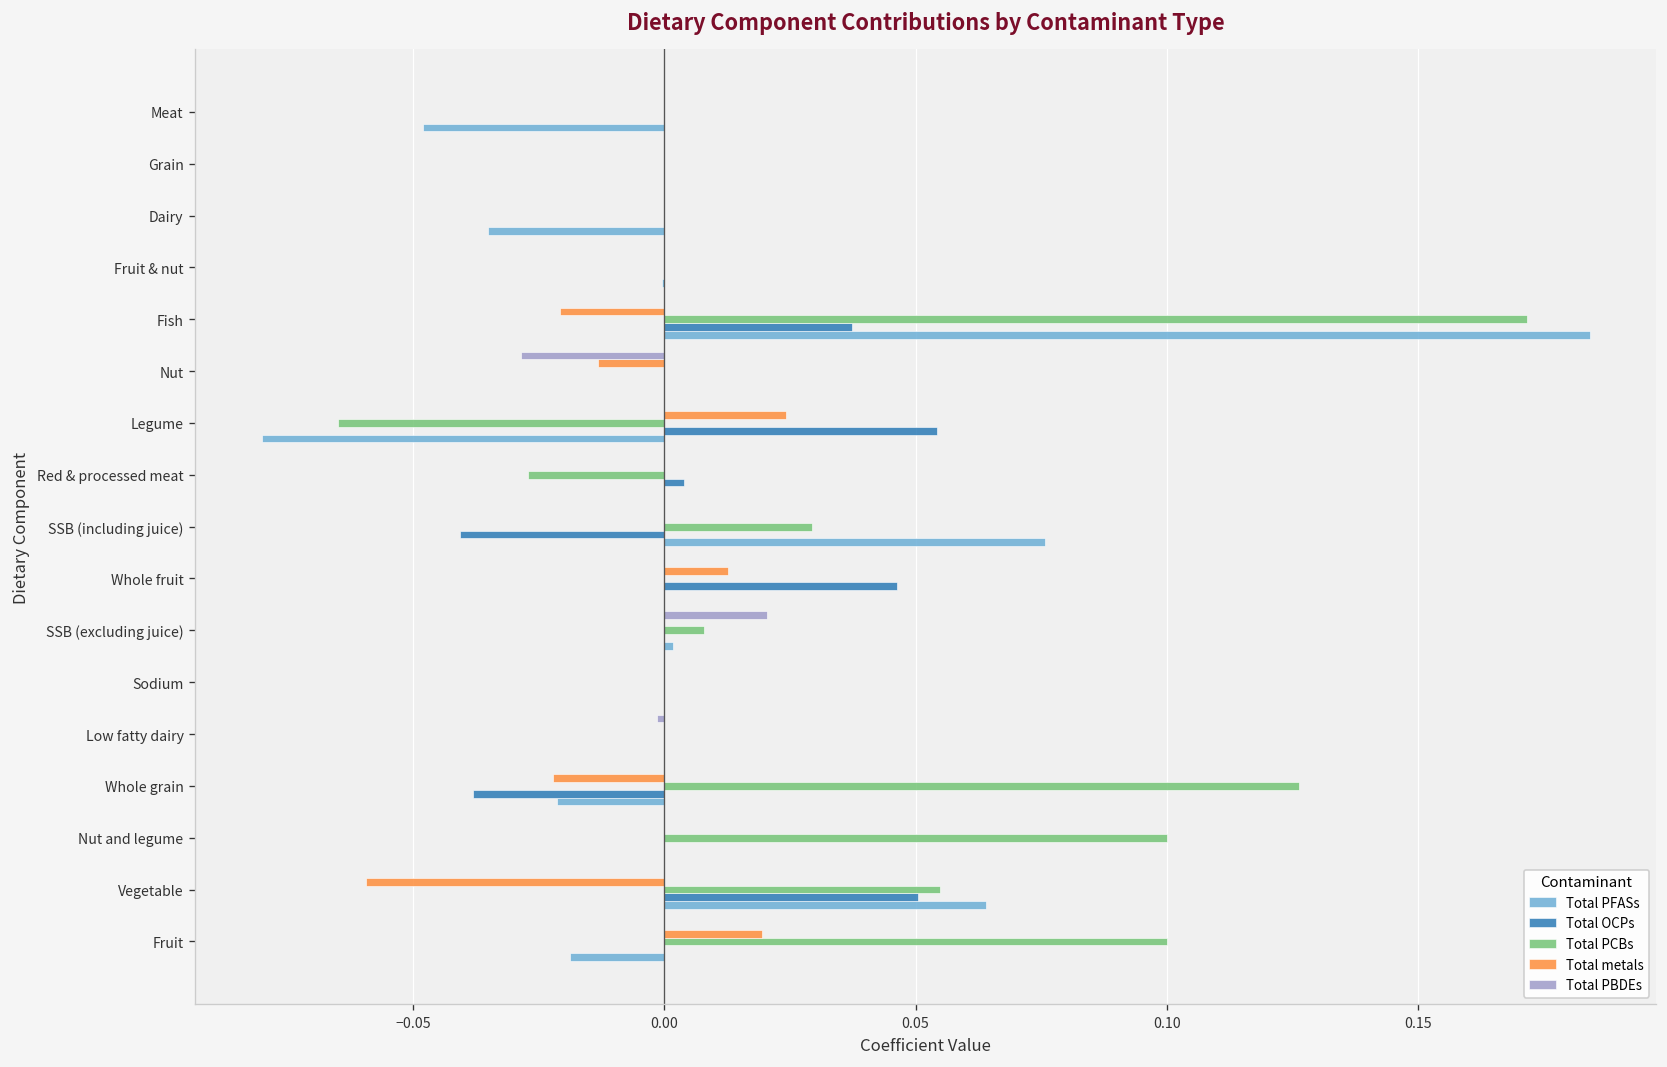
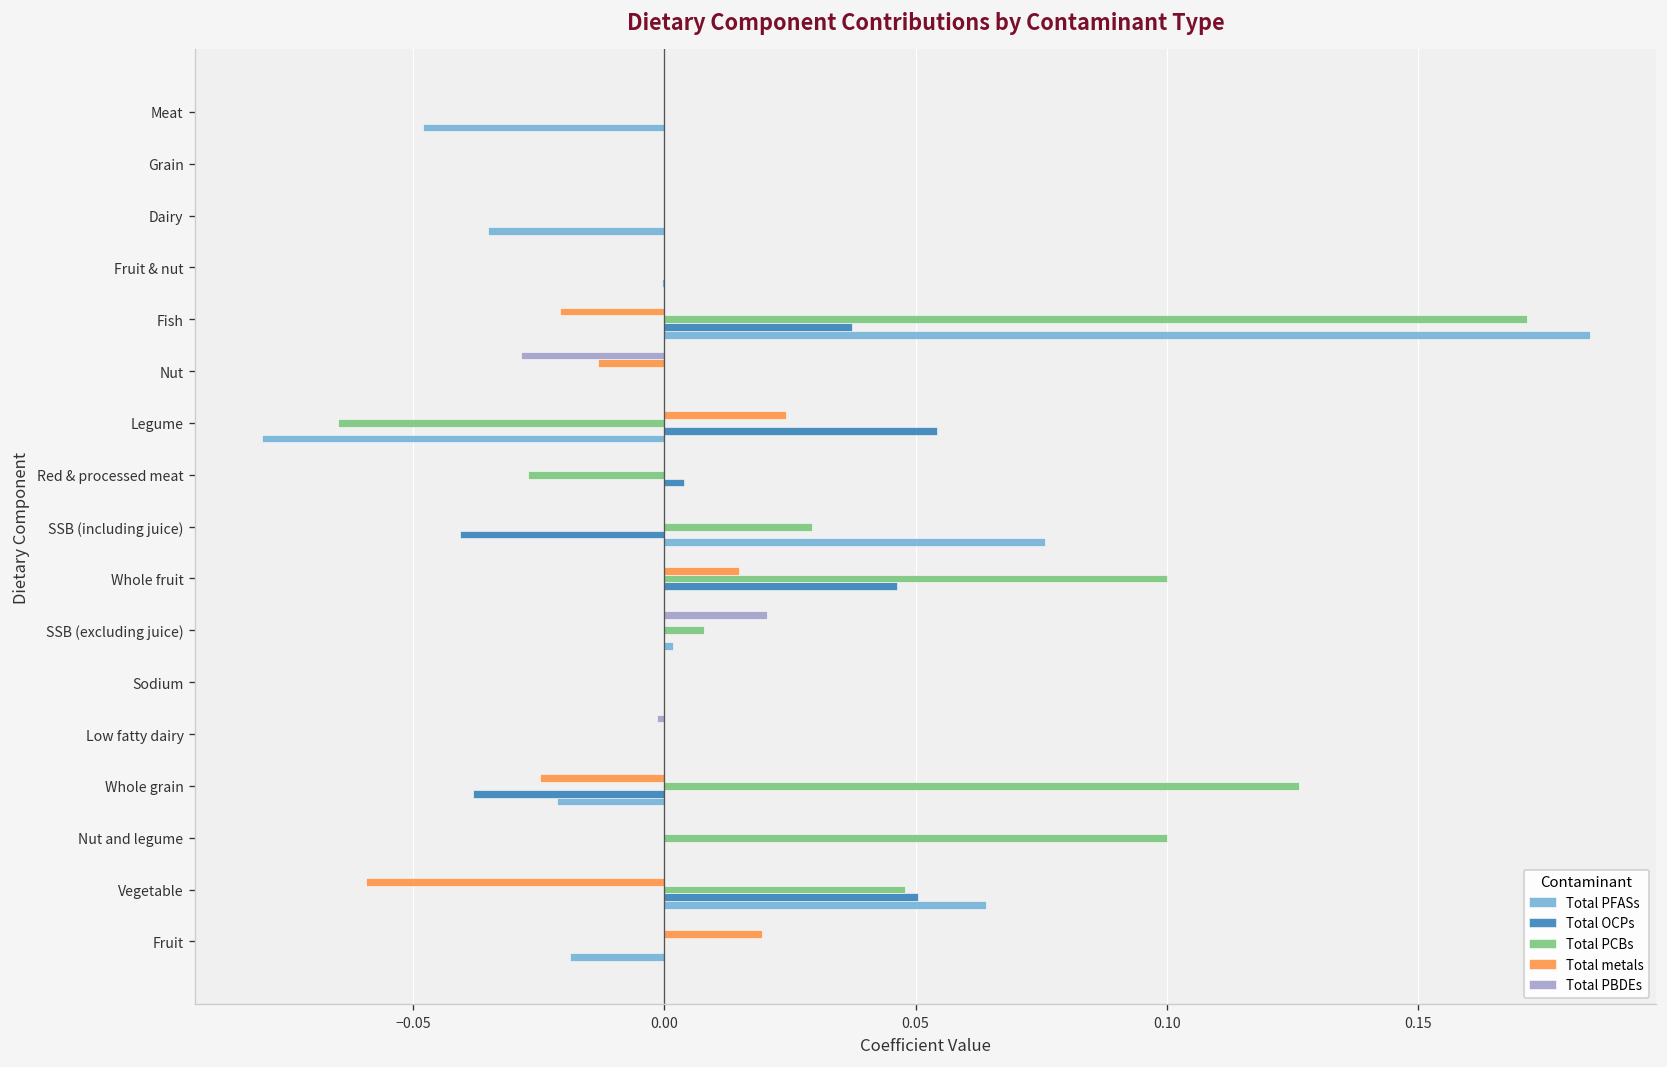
  {
    "Total OCPs": {
      "Meat": 0.000,
      "Grain": 0.000,
      "Dairy": 0.000,
      "Fruit & nut": 0.000,
      "Fish": 0.037,
      "Nut": 0.000,
      "Legume": 0.054,
      "Red & processed meat": 0.004,
      "SSB (including juice)": -0.041,
      "Whole fruit": 0.046,
      "SSB (excluding juice)": 0.000,
      "Sodium": 0.000,
      "Low fatty dairy": 0.000,
      "Whole grain": -0.038,
      "Nut and legume": 0.000,
      "Vegetable": 0.050,
      "Fruit": 0.000
    },
    "Total PCBs": {
      "Meat": 0.000,
      "Grain": 0.000,
      "Dairy": 0.000,
      "Fruit & nut": 0.000,
      "Fish": 0.172,
      "Nut": 0.000,
      "Legume": -0.065,
      "Red & processed meat": -0.027,
      "SSB (including juice)": 0.029,
-     "Whole fruit": 0.0,
+     "Whole fruit": 0.1,
      "SSB (excluding juice)": 0.008,
      "Sodium": 0.000,
      "Low fatty dairy": 0.000,
      "Whole grain": 0.126,
      "Nut and legume": 0.100,
-     "Vegetable": 0.055,
-     "Fruit": 0.1
+     "Vegetable": 0.048,
+     "Fruit": 0.0
    },
    "Total metals": {
      "Meat": 0.000,
      "Grain": 0.000,
      "Dairy": 0.000,
      "Fruit & nut": 0.000,
      "Fish": -0.021,
      "Nut": -0.013,
      "Legume": 0.024,
      "Red & processed meat": 0.000,
      "SSB (including juice)": 0.000,
-     "Whole fruit": 0.013,
+     "Whole fruit": 0.015,
      "SSB (excluding juice)": 0.000,
      "Sodium": 0.000,
      "Low fatty dairy": 0.000,
-     "Whole grain": -0.022,
+     "Whole grain": -0.025,
      "Nut and legume": 0.000,
      "Vegetable": -0.059,
      "Fruit": 0.019
    }
  }
